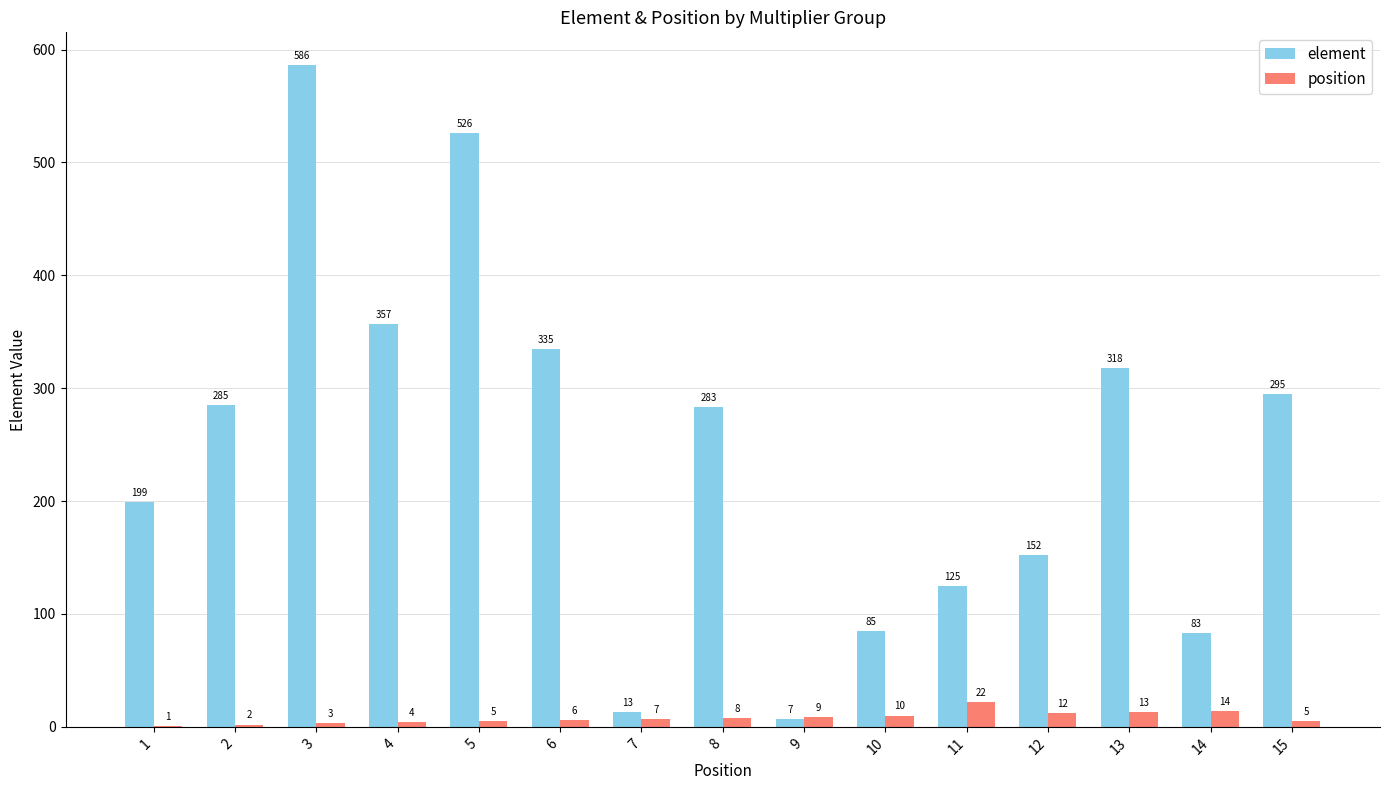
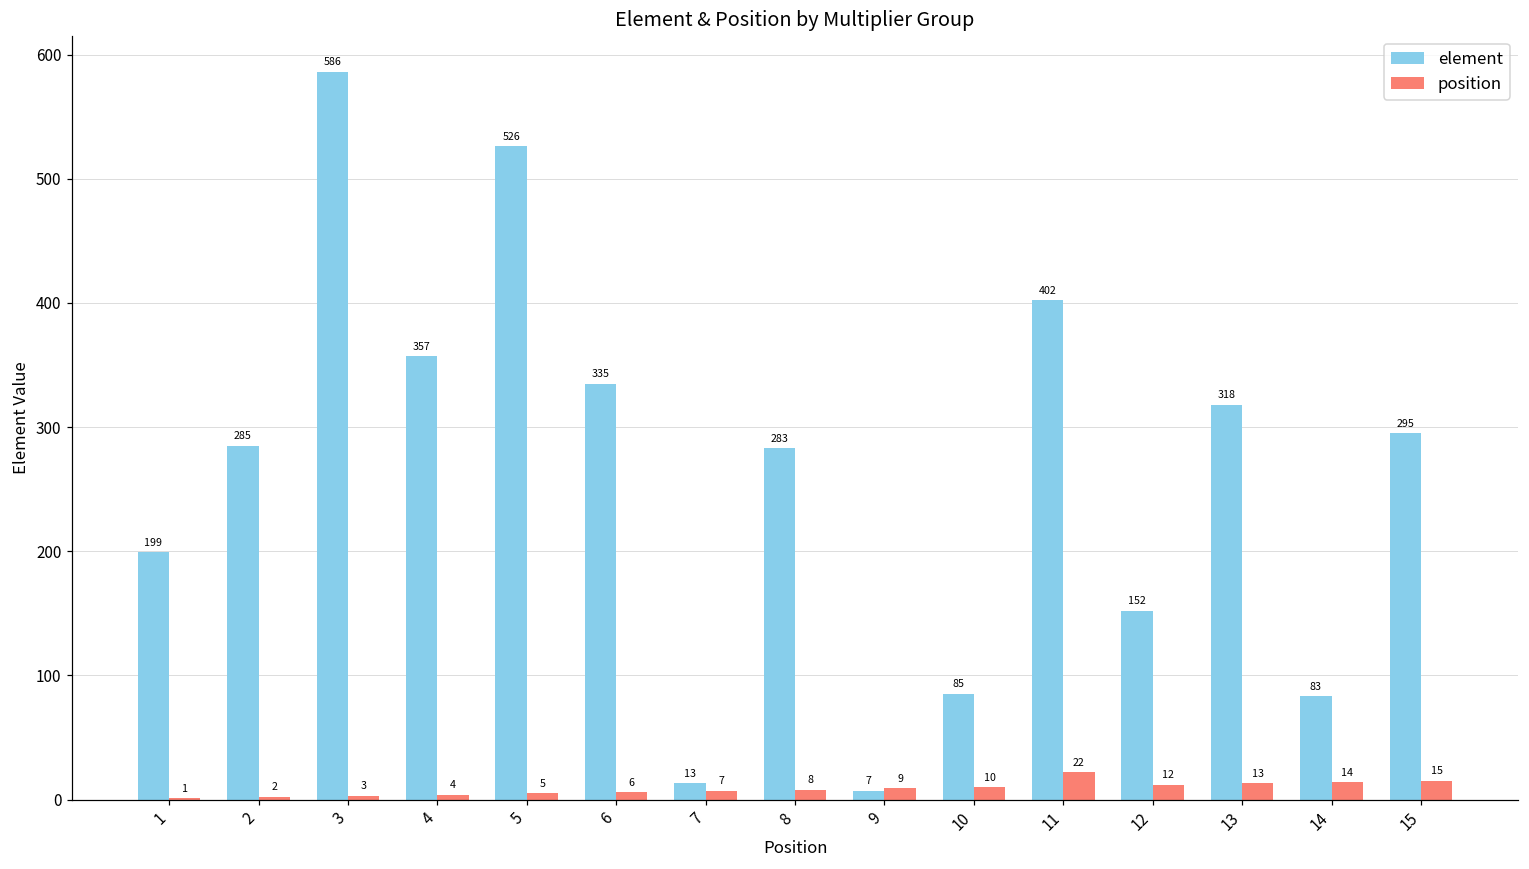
  {
    "element": {
      "1": 199,
      "2": 285,
      "3": 586,
      "4": 357,
      "5": 526,
      "6": 335,
      "7": 13,
      "8": 283,
      "9": 7,
      "10": 85,
-     "11": 125,
+     "11": 402,
      "12": 152,
      "13": 318,
      "14": 83,
      "15": 295
    },
    "position": {
      "1": 1,
      "2": 2,
      "3": 3,
      "4": 4,
      "5": 5,
      "6": 6,
      "7": 7,
      "8": 8,
      "9": 9,
      "10": 10,
      "11": 22,
      "12": 12,
      "13": 13,
      "14": 14,
-     "15": 5
+     "15": 15
    }
  }
